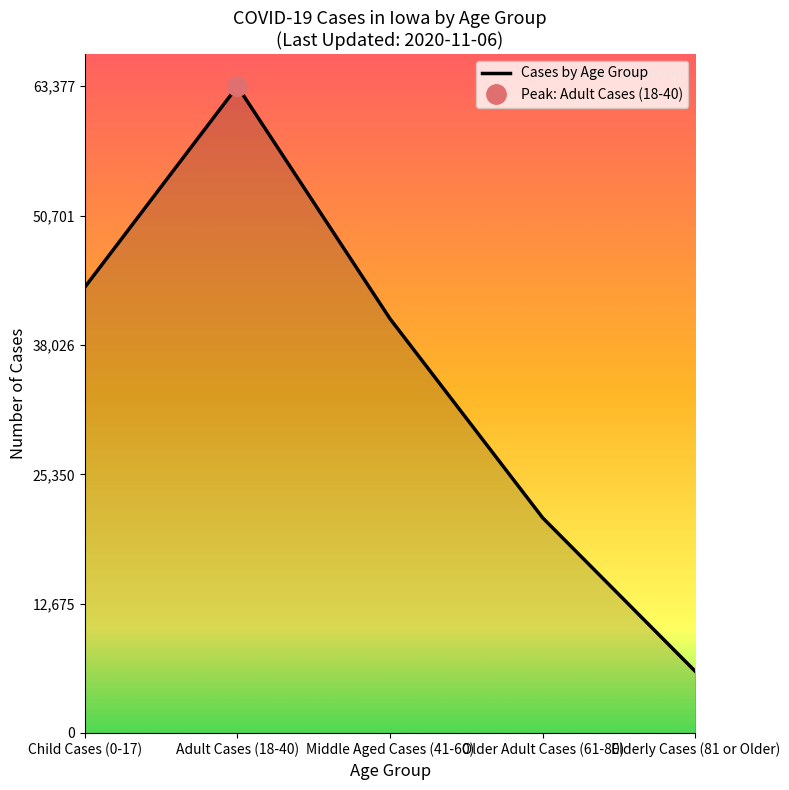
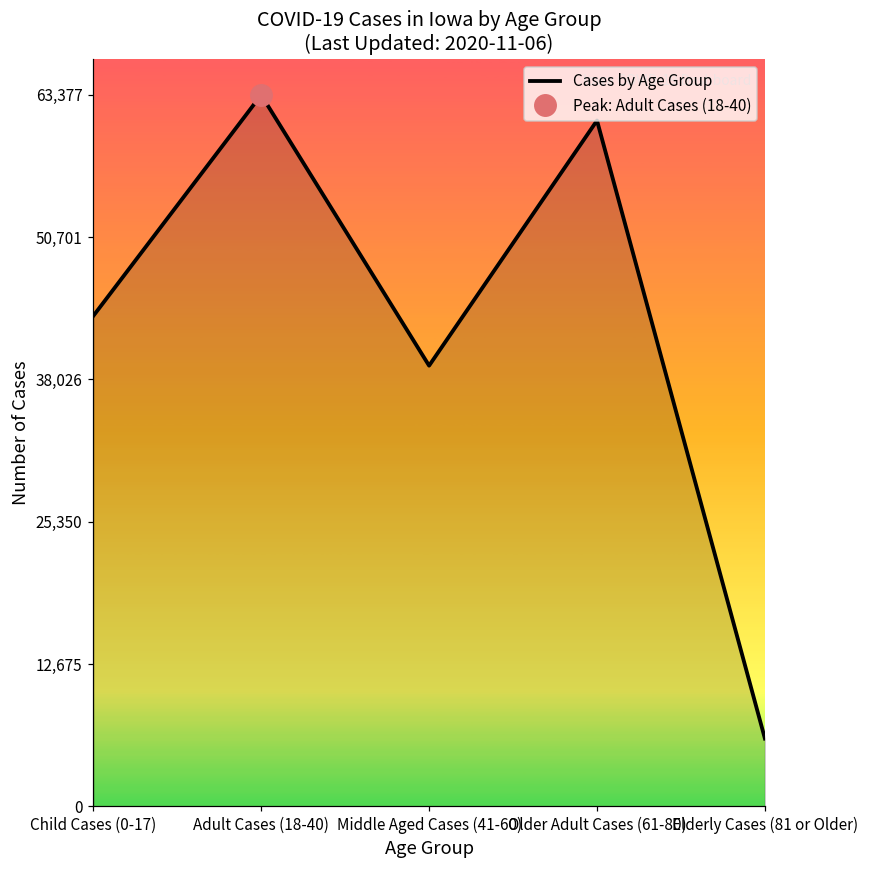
  {
    "Cases by Age Group": {
      "Child Cases (0-17)": "43,700",
-     "Middle Aged Cases (41-60)": "40,600",
-     "Older Adult Cases (61-80)": "21,100",
+     "Middle Aged Cases (41-60)": "39,300",
+     "Older Adult Cases (61-80)": "61,100",
      "Elderly Cases (81 or Older)": "6,000"
    }
  }
